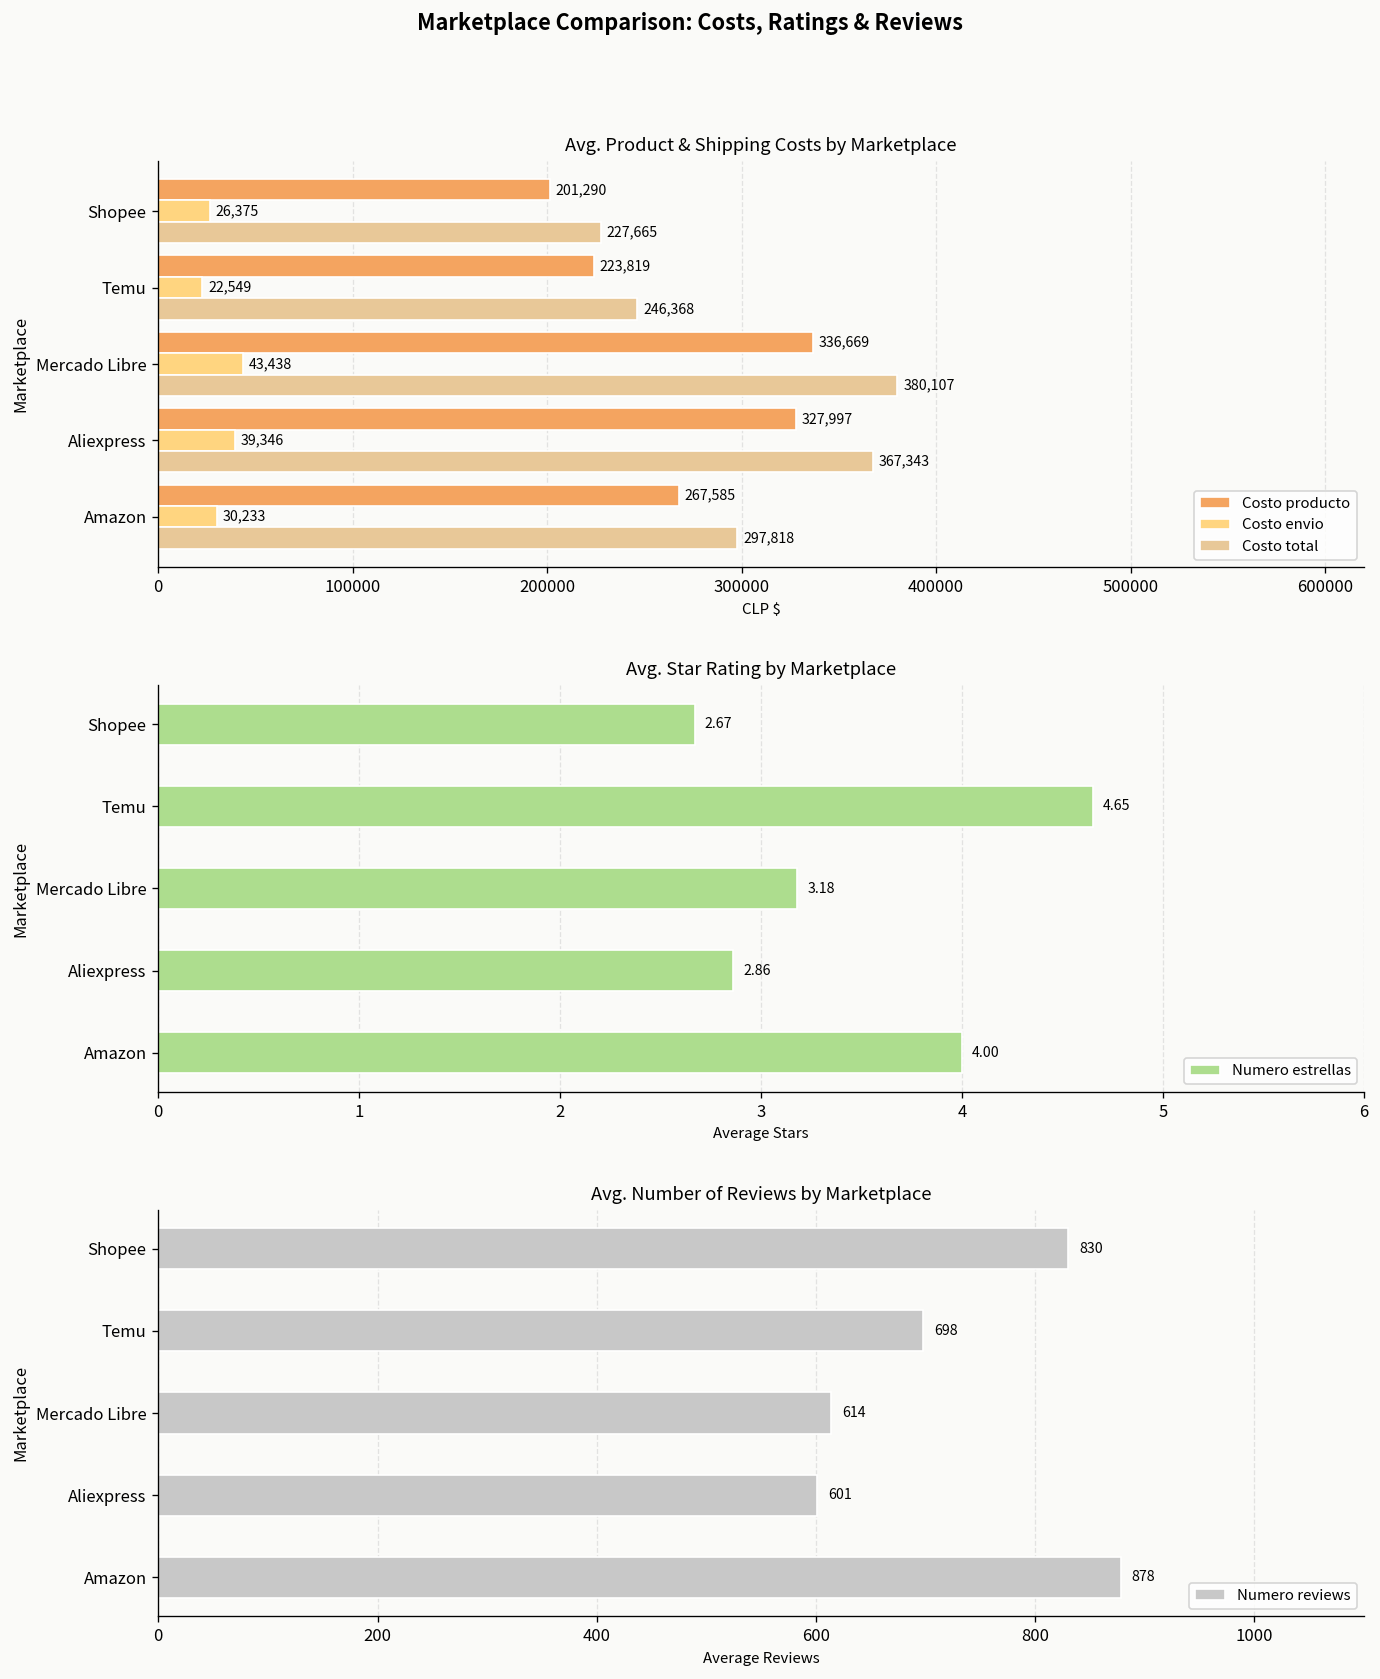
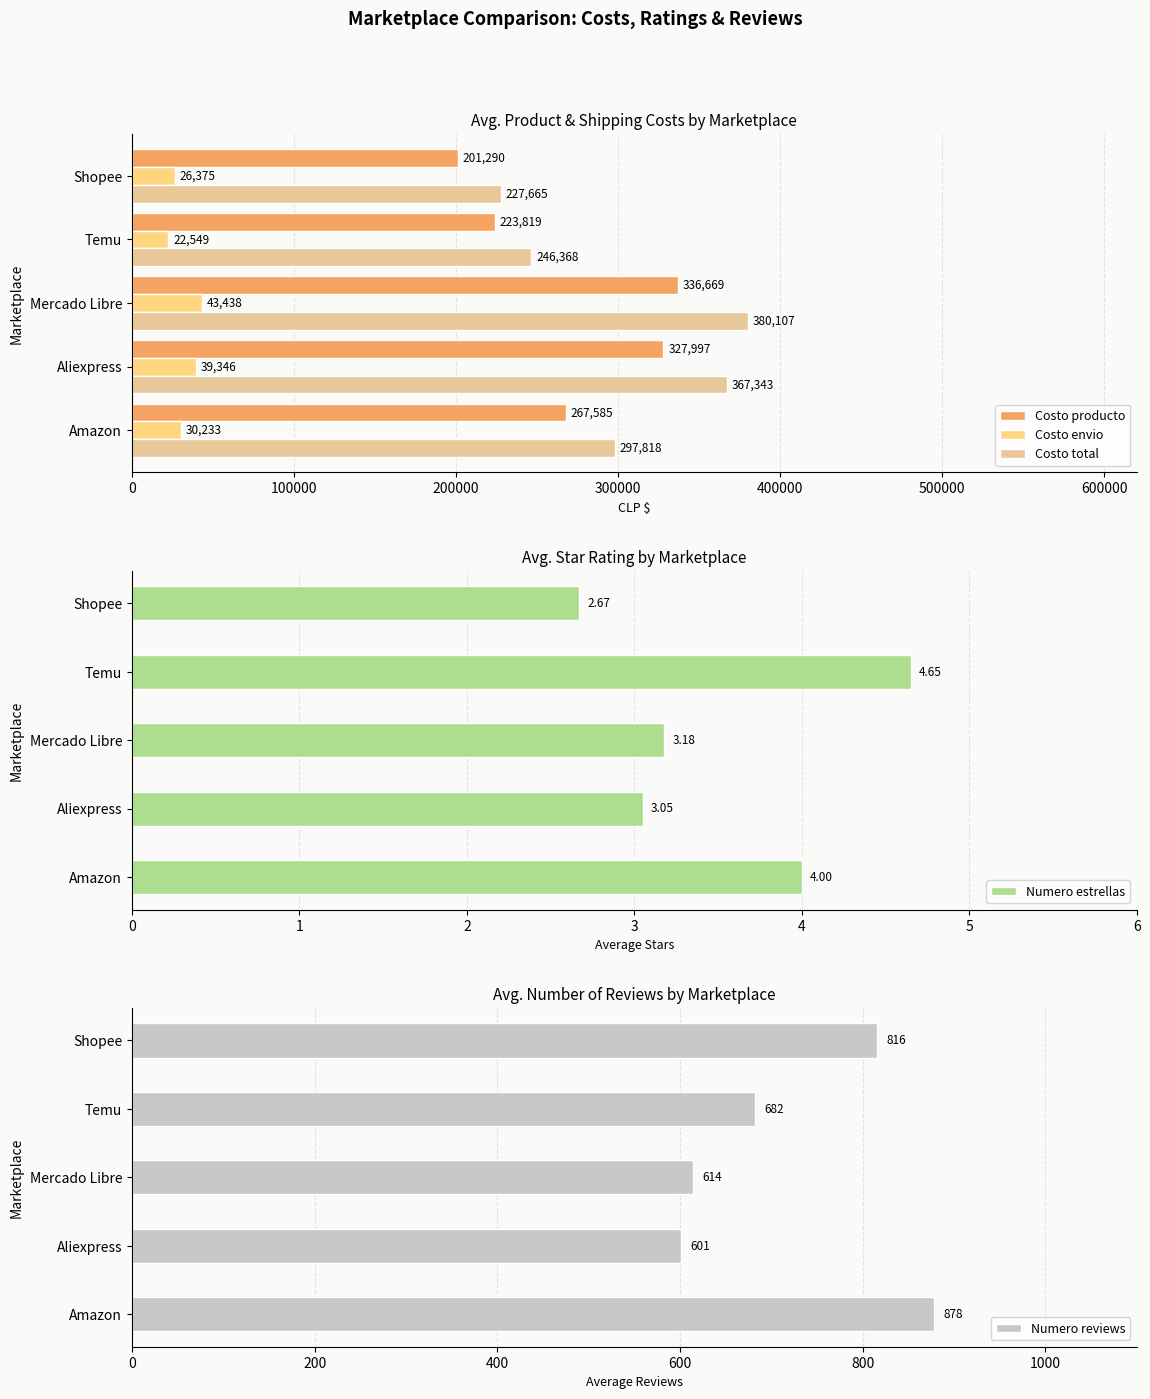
  {
    "Avg. Star Rating by Marketplace": {
      "Shopee": 2.67,
      "Temu": 4.65,
      "Mercado Libre": 3.18,
-     "Aliexpress": 2.86,
+     "Aliexpress": 3.05,
      "Amazon": 4.00
    },
    "Avg. Number of Reviews by Marketplace": {
-     "Shopee": 830,
-     "Temu": 698,
+     "Shopee": 816,
+     "Temu": 682,
      "Mercado Libre": 614,
      "Aliexpress": 601,
      "Amazon": 878
    }
  }
